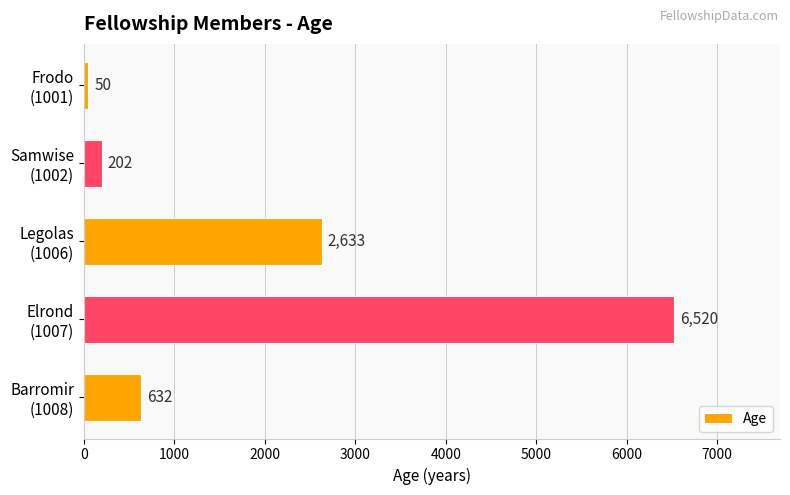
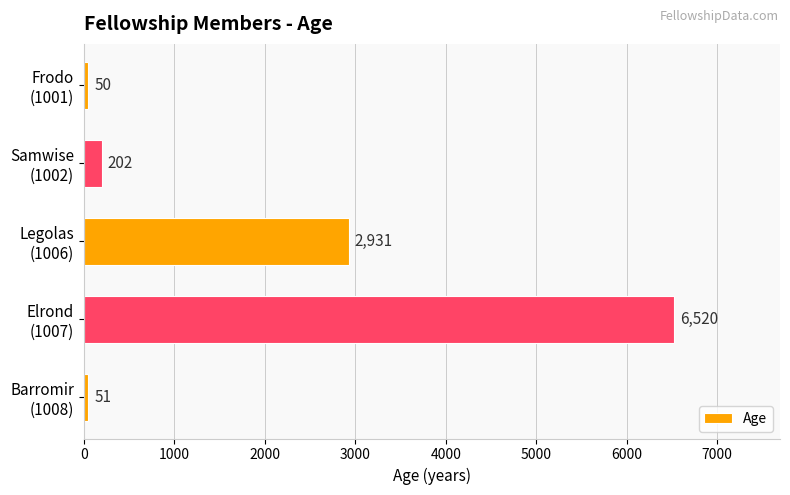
  {
    "Frodo (1001)": "50",
    "Samwise (1002)": "202",
-   "Legolas (1006)": "2,633",
+   "Legolas (1006)": "2,931",
    "Elrond (1007)": "6,520",
-   "Barromir (1008)": "632"
+   "Barromir (1008)": "51"
  }
